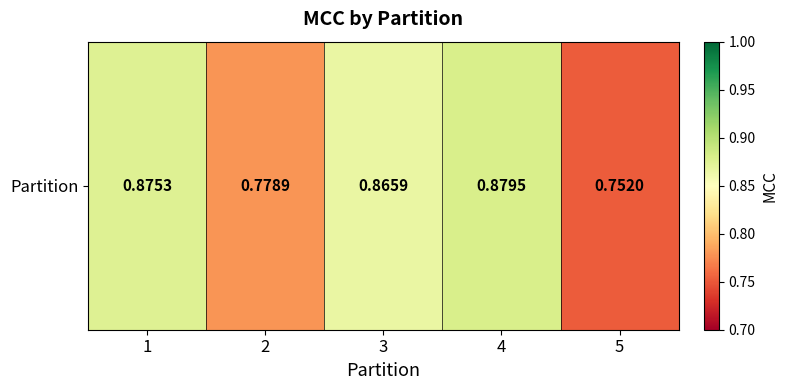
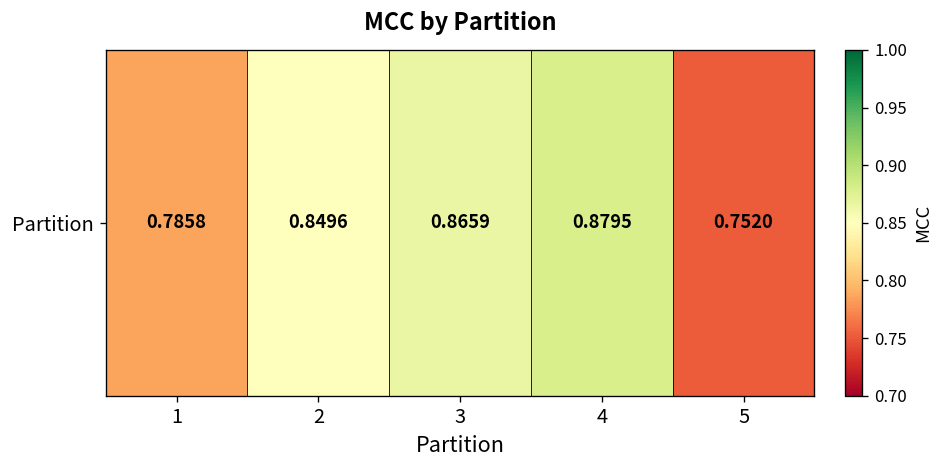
  {
    "Partition": {
-     "1": 0.8753,
-     "2": 0.7789,
+     "1": 0.7858,
+     "2": 0.8496,
      "3": 0.8659,
      "4": 0.8795,
      "5": 0.7520
    }
  }
